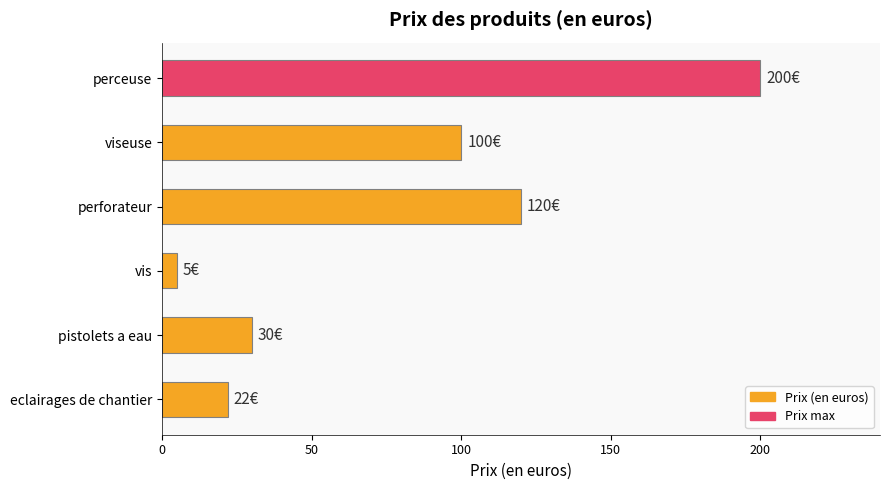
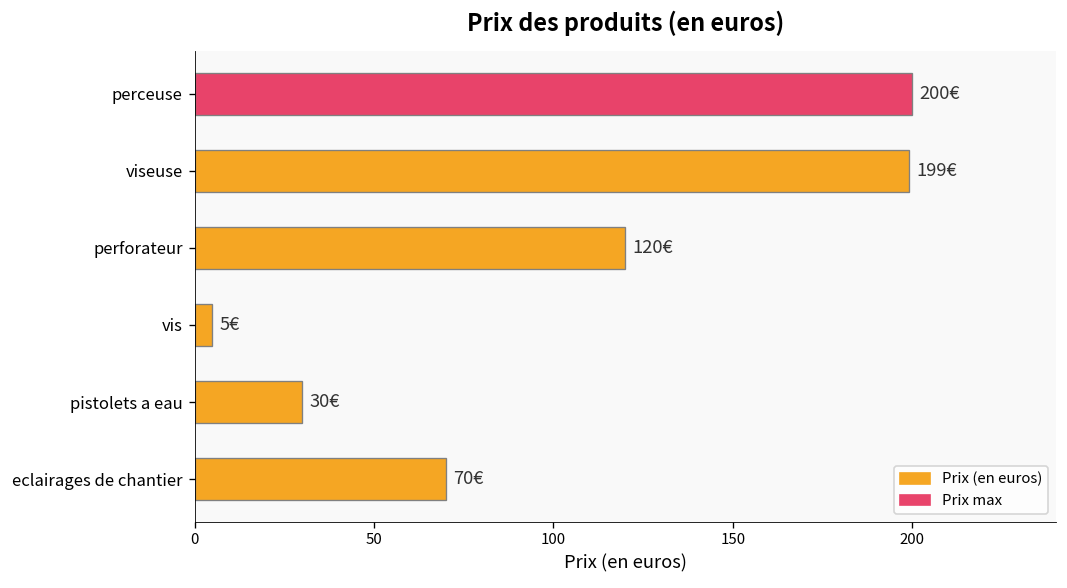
  {
    "perceuse": "200€",
-   "viseuse": "100€",
+   "viseuse": "199€",
    "perforateur": "120€",
    "vis": "5€",
    "pistolets a eau": "30€",
-   "eclairages de chantier": "22€"
+   "eclairages de chantier": "70€"
  }
